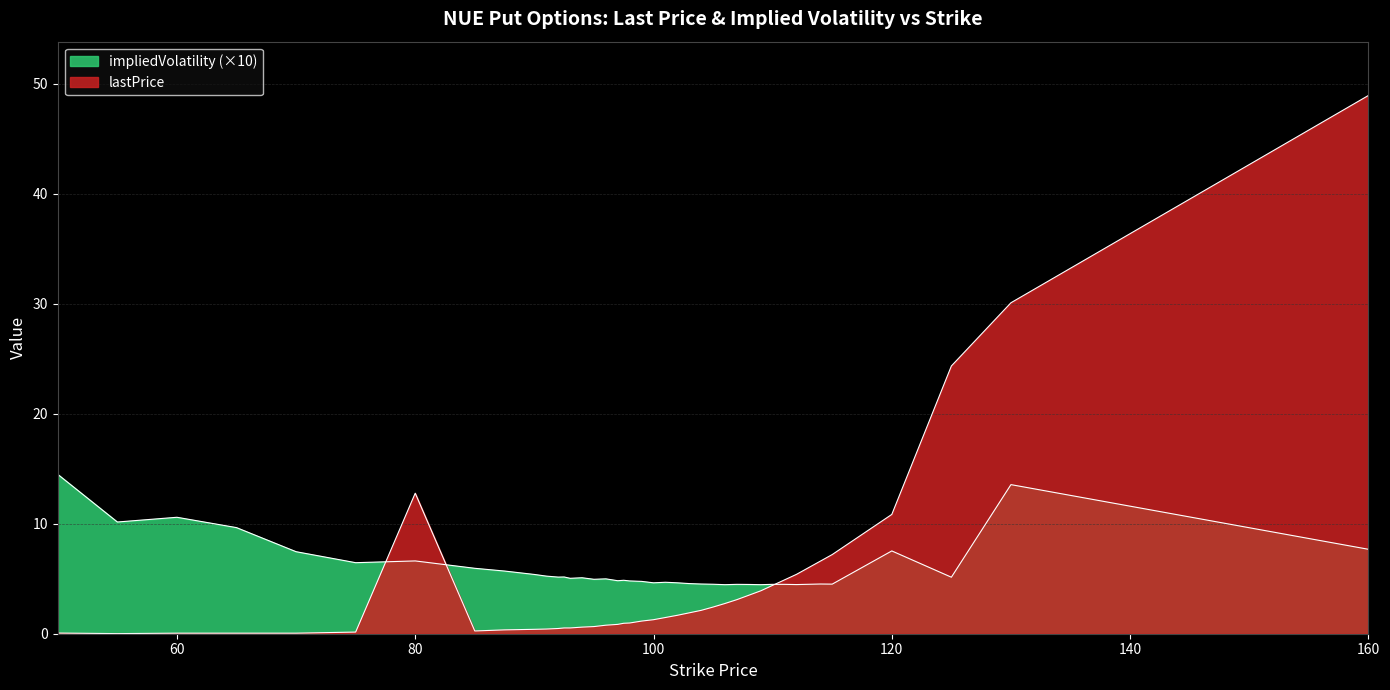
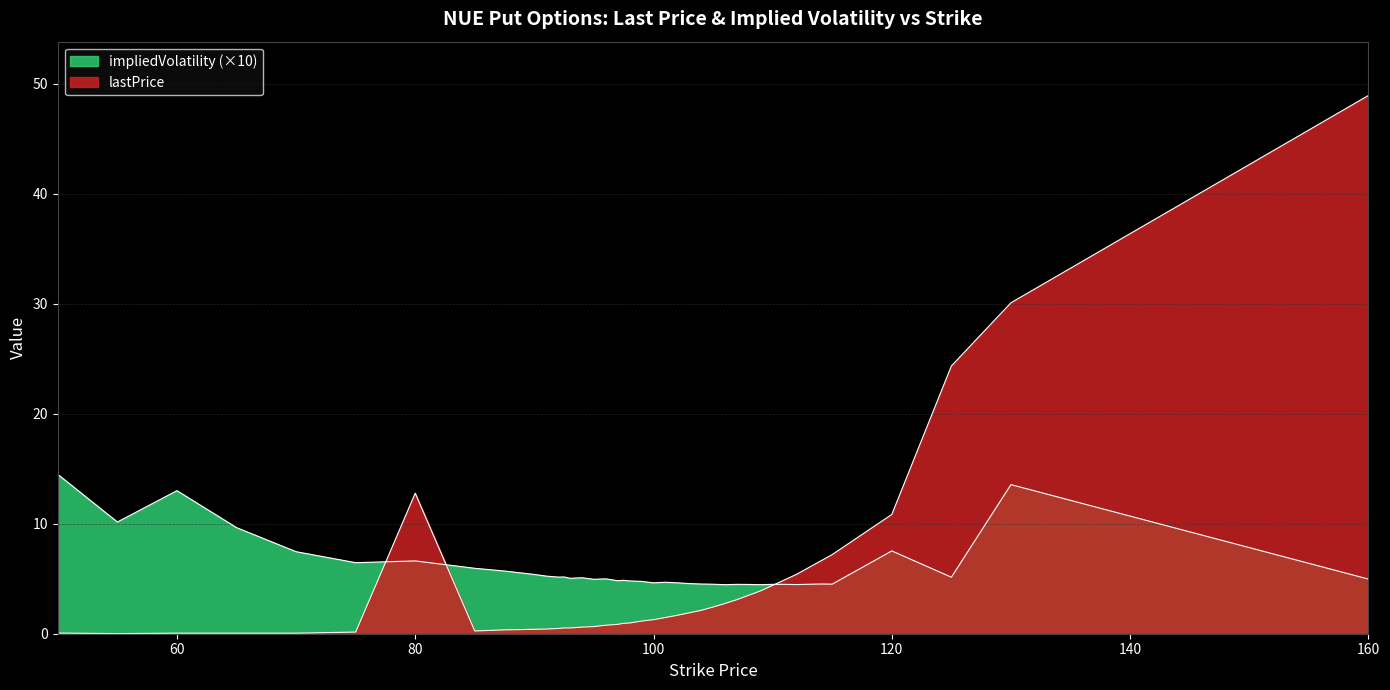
  {
    "impliedVolatility (×10)": {
-     "60": 10.6,
+     "60": 13.0,
      "80": 6.6,
      "100": 4.6,
      "120": 7.5,
-     "160": 7.7
+     "160": 5.0
    },
    "lastPrice": {
      "60": 0.1,
      "80": 12.8,
      "100": 1.3,
      "120": 10.9,
      "160": 49.0
    }
  }
